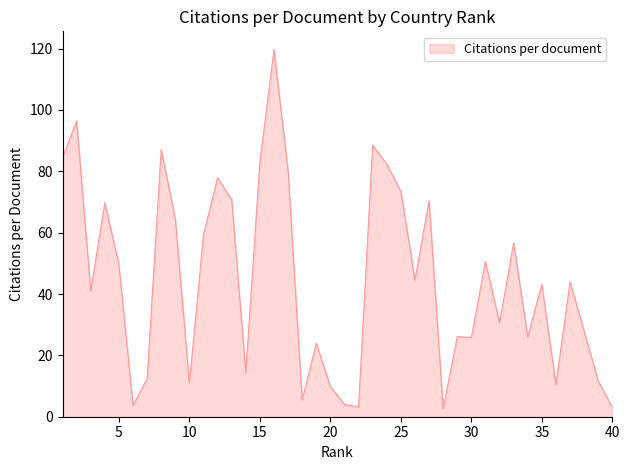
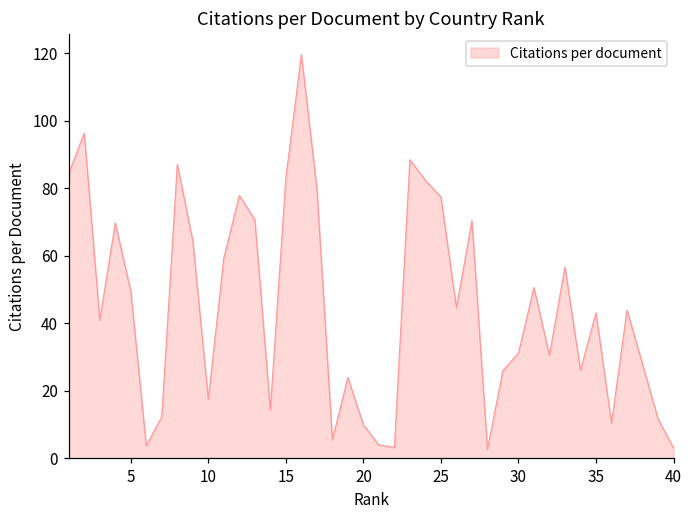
  {
    "5": 50,
-   "10": 11,
+   "10": 18,
    "15": 83,
    "20": 10,
-   "25": 73,
-   "30": 26,
+   "25": 77,
+   "30": 31,
    "35": 43,
    "40": 3
  }
